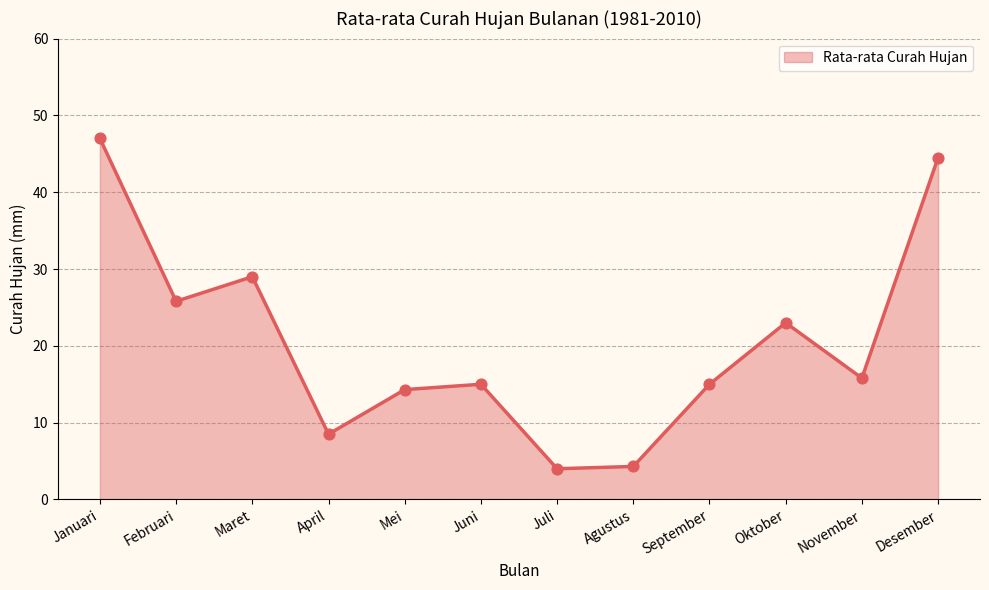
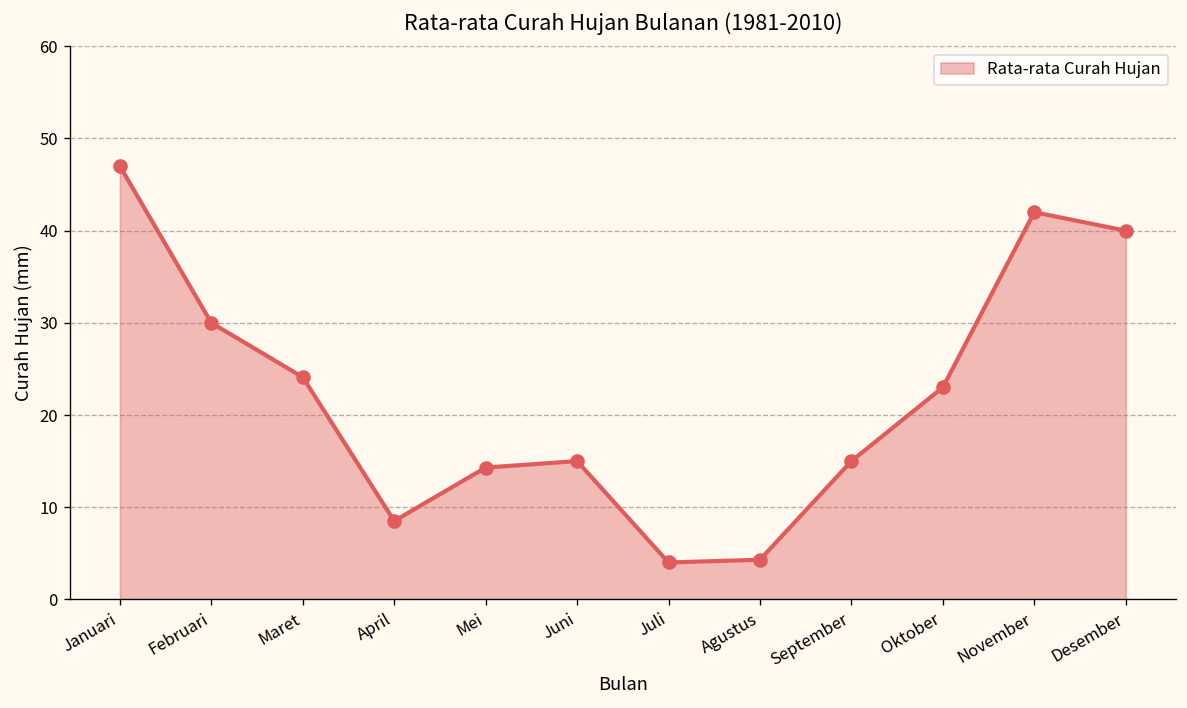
  {
    "Januari": 47,
-   "Februari": 26,
-   "Maret": 29,
+   "Februari": 30,
+   "Maret": 24,
    "April": 9,
    "Mei": 14,
    "Juni": 15,
    "Juli": 4,
    "Agustus": 4,
    "September": 15,
    "Oktober": 23,
-   "November": 16,
-   "Desember": 45
+   "November": 42,
+   "Desember": 40
  }
